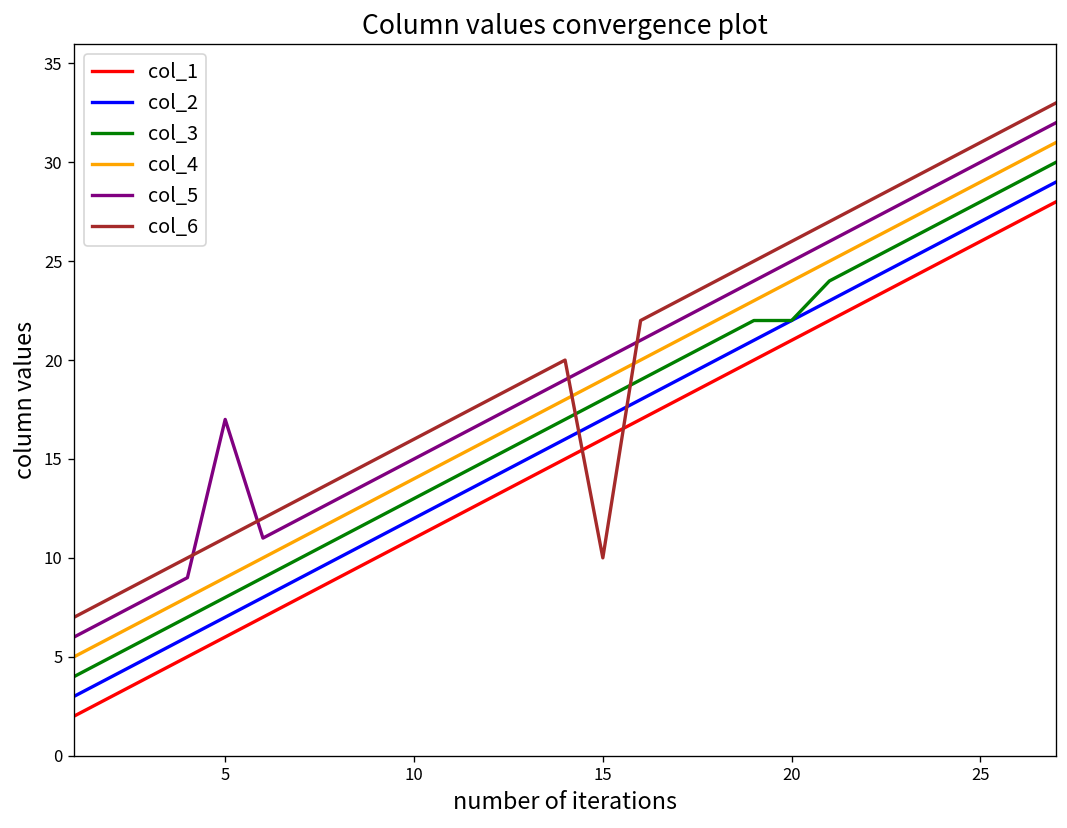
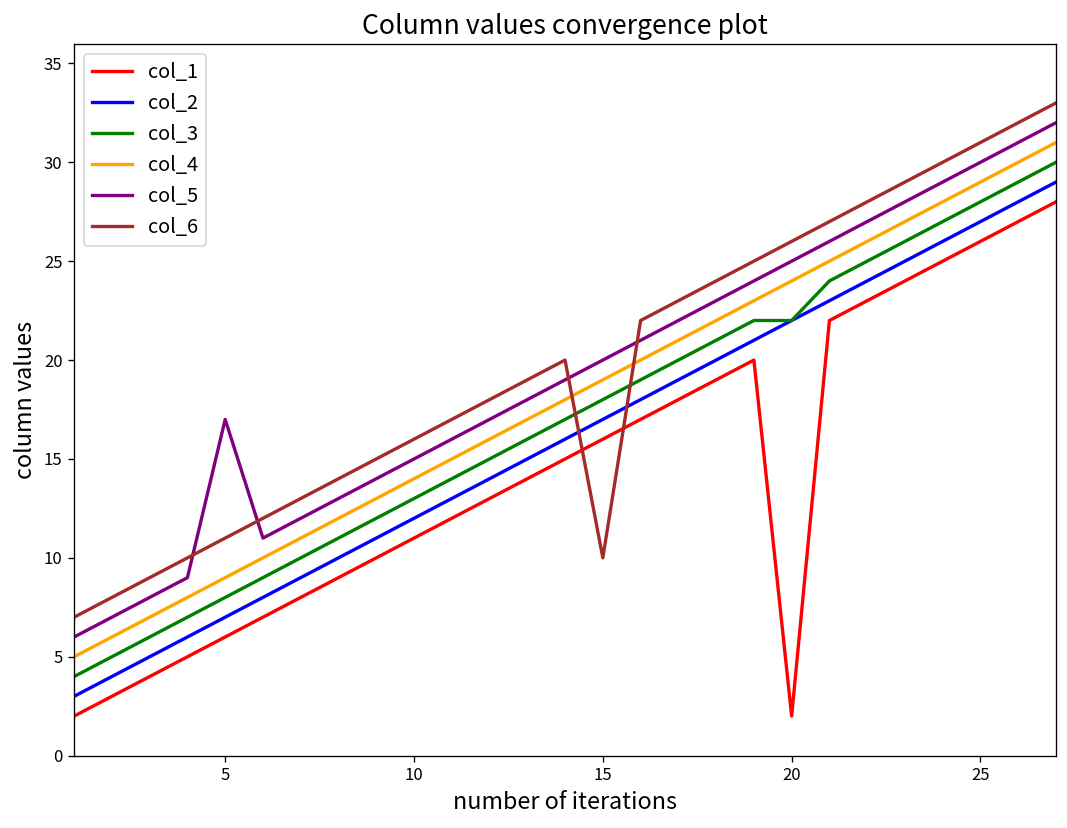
  {
    "col_1": {
      "5": 6,
      "10": 11,
      "15": 16,
-     "20": 21,
+     "20": 2,
      "25": 26
    },
    "col_2": {
      "5": 7,
      "10": 12,
      "15": 17,
      "25": 27
    },
    "col_3": {
      "5": 8,
      "10": 13,
      "15": 18,
      "25": 28
    },
    "col_4": {
      "5": 9,
      "10": 14,
      "15": 19,
      "20": 24,
      "25": 29
    },
    "col_5": {
      "5": 17,
      "10": 15,
      "15": 20,
      "20": 25,
      "25": 30
    },
    "col_6": {
      "5": 11,
      "10": 16,
      "15": 10,
      "20": 26,
      "25": 31
    }
  }
